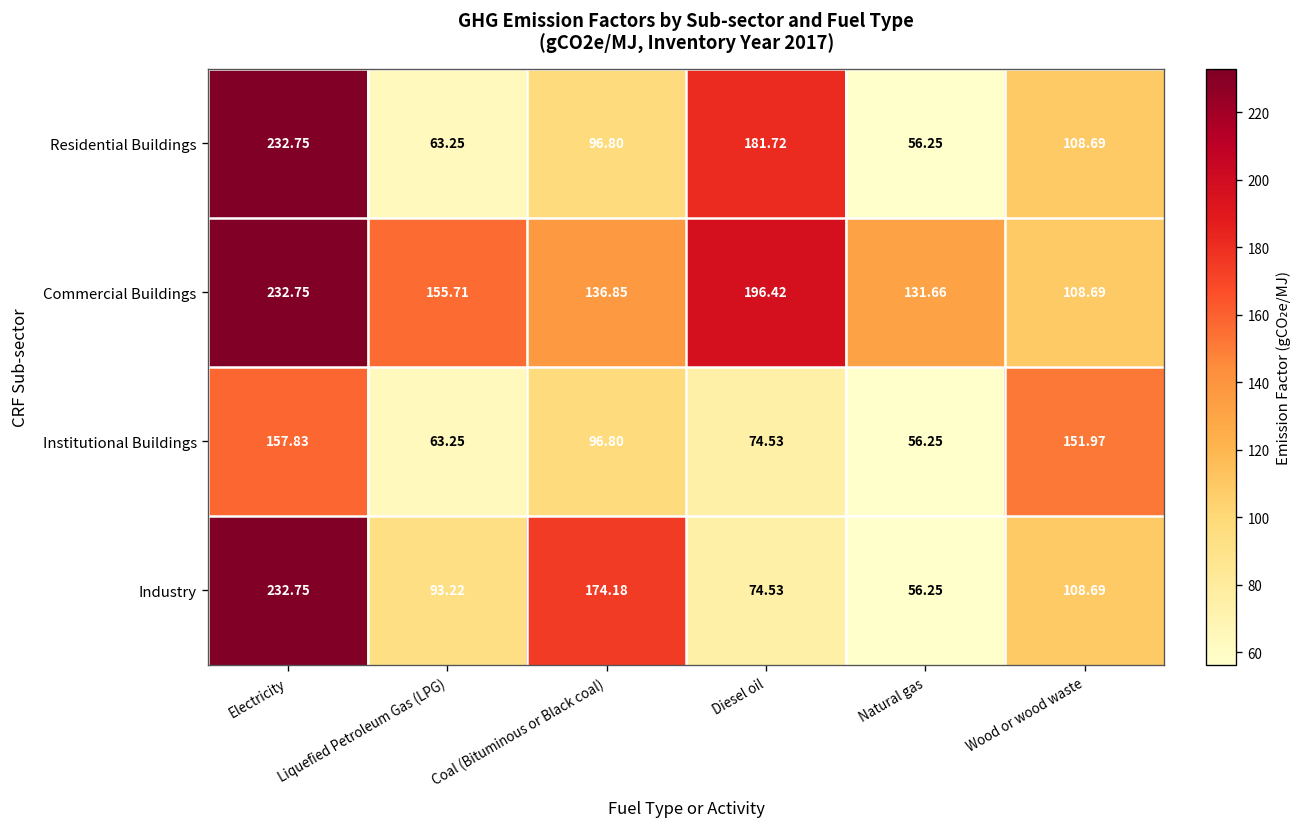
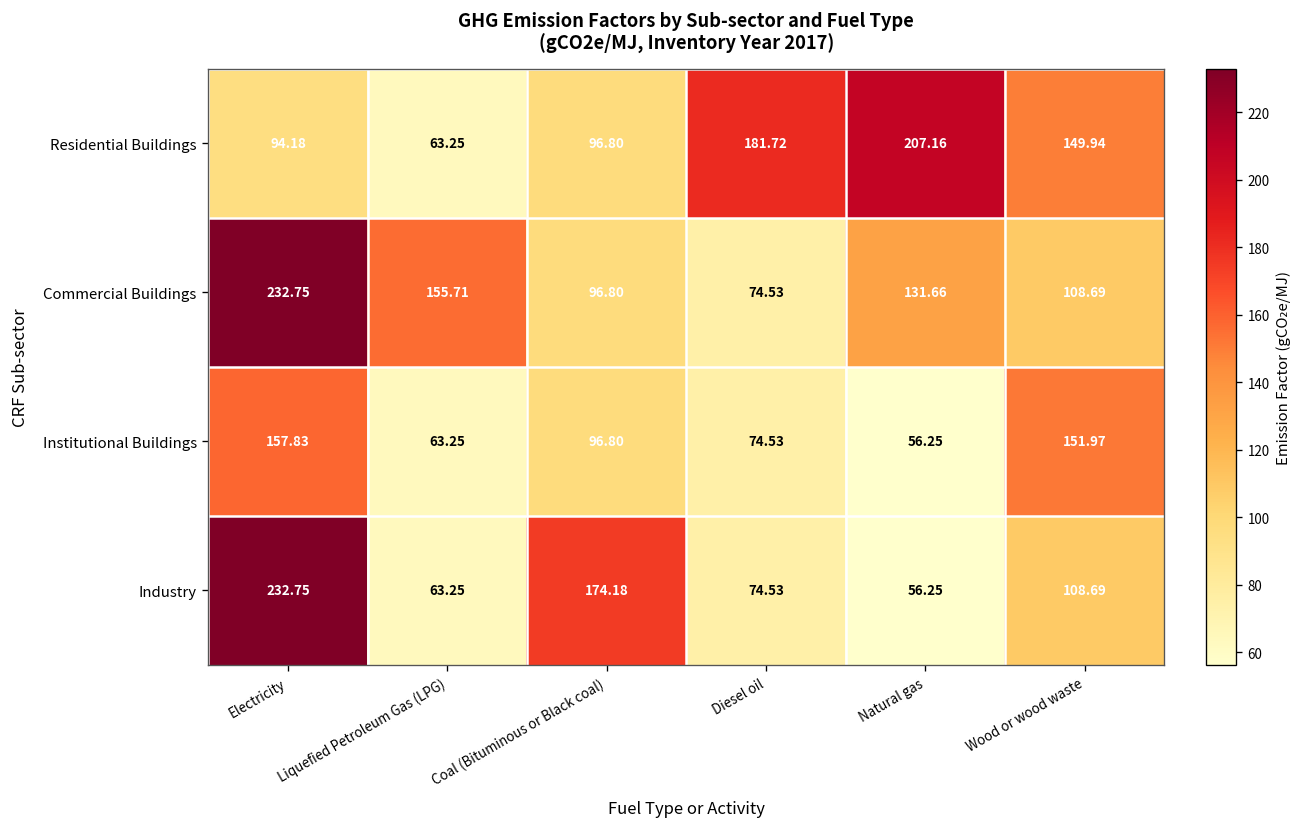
  {
    "Residential Buildings": {
-     "Electricity": 232.75,
+     "Electricity": 94.18,
      "Liquefied Petroleum Gas (LPG)": 63.25,
      "Coal (Bituminous or Black coal)": 96.80,
      "Diesel oil": 181.72,
-     "Natural gas": 56.25,
-     "Wood or wood waste": 108.69
+     "Natural gas": 207.16,
+     "Wood or wood waste": 149.94
    },
    "Commercial Buildings": {
      "Electricity": 232.75,
      "Liquefied Petroleum Gas (LPG)": 155.71,
-     "Coal (Bituminous or Black coal)": 136.85,
-     "Diesel oil": 196.42,
+     "Coal (Bituminous or Black coal)": 96.80,
+     "Diesel oil": 74.53,
      "Natural gas": 131.66,
      "Wood or wood waste": 108.69
    },
    "Institutional Buildings": {
      "Electricity": 157.83,
      "Liquefied Petroleum Gas (LPG)": 63.25,
      "Coal (Bituminous or Black coal)": 96.80,
      "Diesel oil": 74.53,
      "Natural gas": 56.25,
      "Wood or wood waste": 151.97
    },
    "Industry": {
      "Electricity": 232.75,
-     "Liquefied Petroleum Gas (LPG)": 93.22,
+     "Liquefied Petroleum Gas (LPG)": 63.25,
      "Coal (Bituminous or Black coal)": 174.18,
      "Diesel oil": 74.53,
      "Natural gas": 56.25,
      "Wood or wood waste": 108.69
    }
  }
